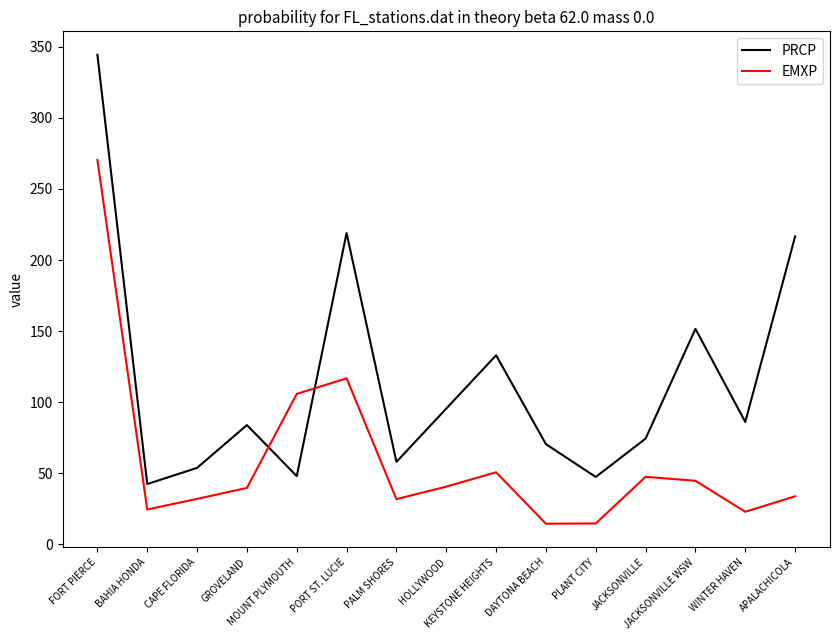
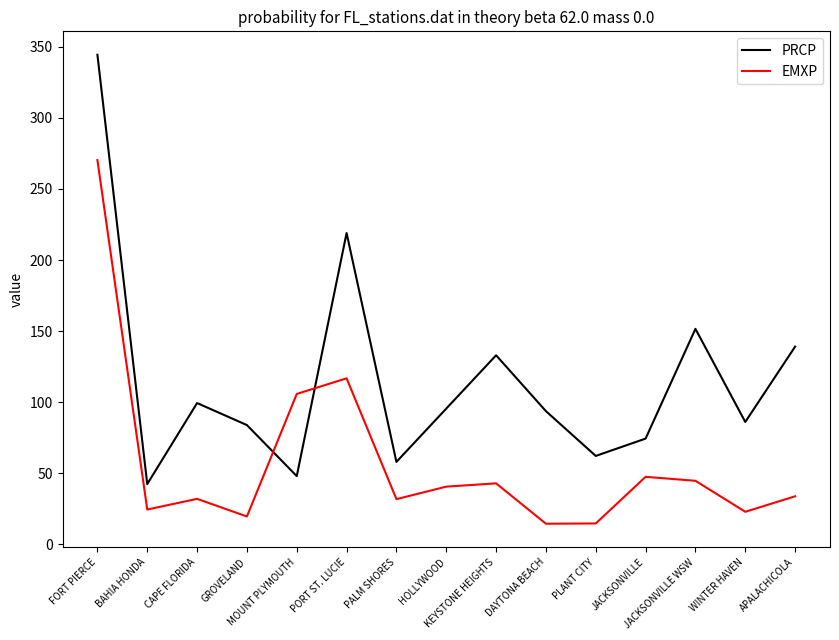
  {
    "PRCP": {
      "FORT PIERCE": 344,
      "BAHIA HONDA": 42,
-     "CAPE FLORIDA": 54,
+     "CAPE FLORIDA": 99,
      "GROVELAND": 84,
      "MOUNT PLYMOUTH": 48,
      "PORT ST. LUCIE": 219,
      "PALM SHORES": 58,
      "HOLLYWOOD": 96,
      "KEYSTONE HEIGHTS": 133,
-     "DAYTONA BEACH": 71,
-     "PLANT CITY": 47,
+     "DAYTONA BEACH": 94,
+     "PLANT CITY": 62,
      "JACKSONVILLE": 74,
      "JACKSONVILLE WSW": 152,
      "WINTER HAVEN": 86,
-     "APALACHICOLA": 217
+     "APALACHICOLA": 139
    },
    "EMXP": {
      "FORT PIERCE": 270,
      "BAHIA HONDA": 25,
      "CAPE FLORIDA": 32,
-     "GROVELAND": 40,
+     "GROVELAND": 20,
      "MOUNT PLYMOUTH": 106,
      "PORT ST. LUCIE": 117,
      "PALM SHORES": 32,
      "HOLLYWOOD": 41,
-     "KEYSTONE HEIGHTS": 51,
+     "KEYSTONE HEIGHTS": 43,
      "DAYTONA BEACH": 15,
      "PLANT CITY": 15,
      "JACKSONVILLE": 48,
      "JACKSONVILLE WSW": 45,
      "WINTER HAVEN": 23,
      "APALACHICOLA": 34
    }
  }
